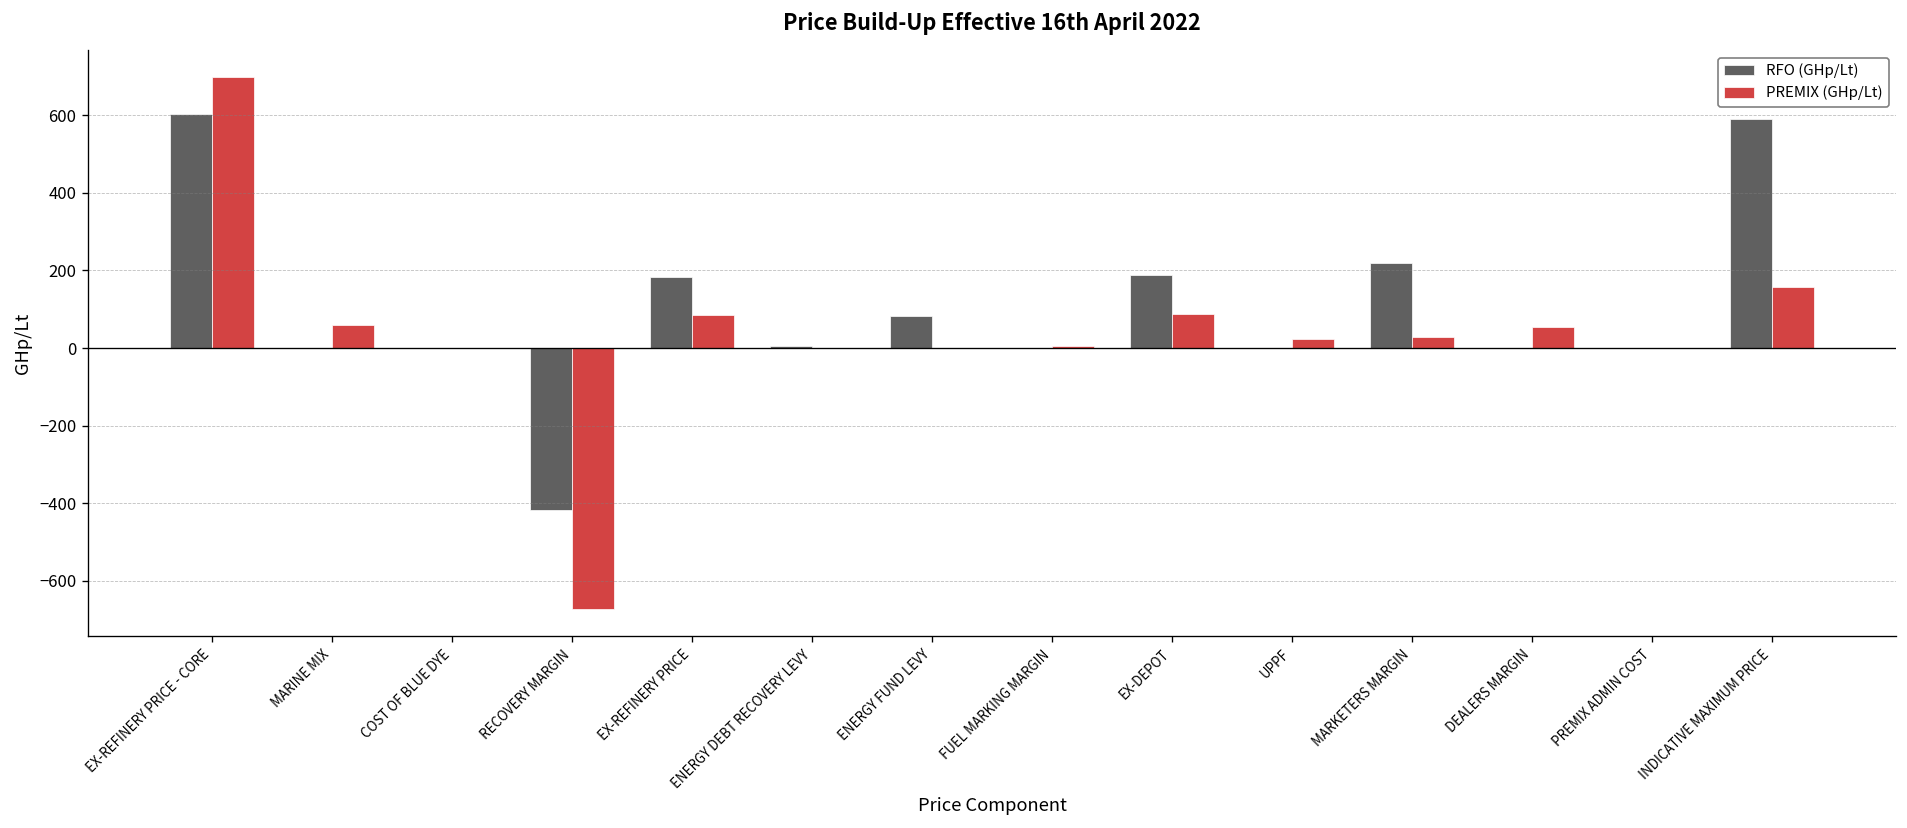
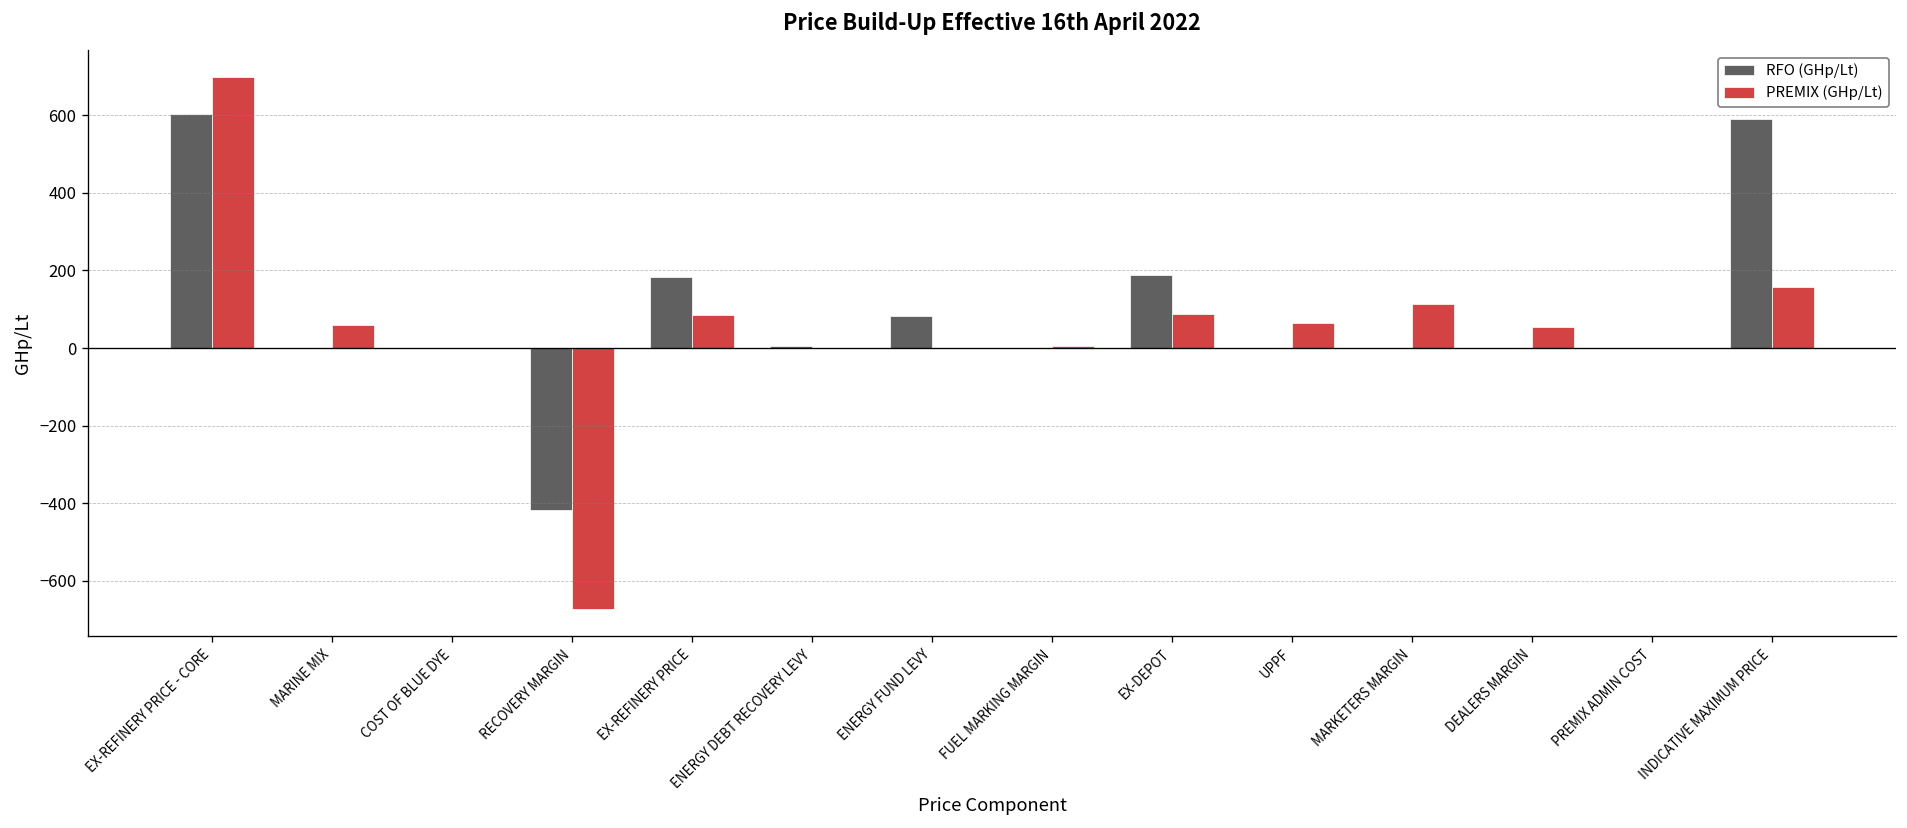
  {
    "RFO (GHp/Lt)": {
      "EX-REFINERY PRICE - CORE": 600,
      "MARINE MIX": 0,
      "COST OF BLUE DYE": 0,
      "RECOVERY MARGIN": -420,
      "EX-REFINERY PRICE": 180,
      "ENERGY FUND LEVY": 80,
      "FUEL MARKING MARGIN": 0,
      "EX-DEPOT": 190,
      "UPPF": 0,
-     "MARKETERS MARGIN": 220,
+     "MARKETERS MARGIN": 0,
      "DEALERS MARGIN": 0,
      "PREMIX ADMIN COST": 0,
      "INDICATIVE MAXIMUM PRICE": 590
    },
    "PREMIX (GHp/Lt)": {
      "EX-REFINERY PRICE - CORE": 700,
      "MARINE MIX": 60,
      "RECOVERY MARGIN": -670,
      "EX-REFINERY PRICE": 80,
      "ENERGY DEBT RECOVERY LEVY": 0,
      "ENERGY FUND LEVY": 0,
      "EX-DEPOT": 90,
-     "UPPF": 20,
-     "MARKETERS MARGIN": 30,
+     "UPPF": 60,
+     "MARKETERS MARGIN": 110,
      "DEALERS MARGIN": 50,
      "INDICATIVE MAXIMUM PRICE": 160
    }
  }
